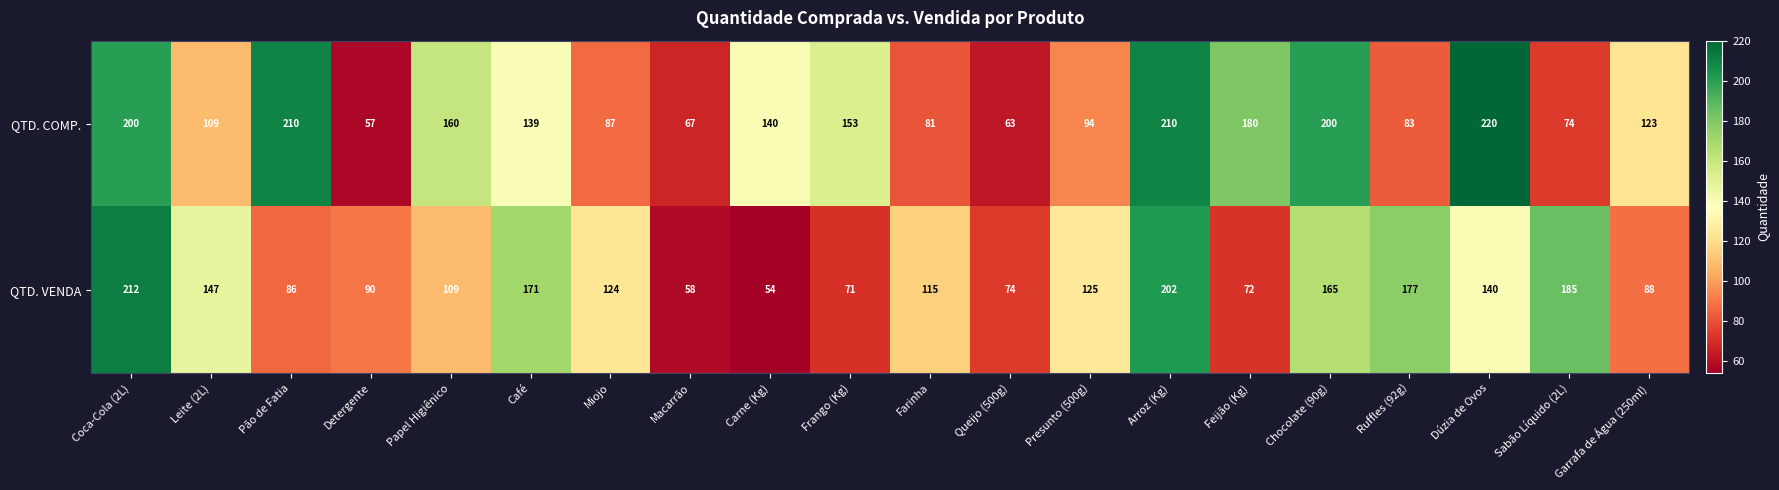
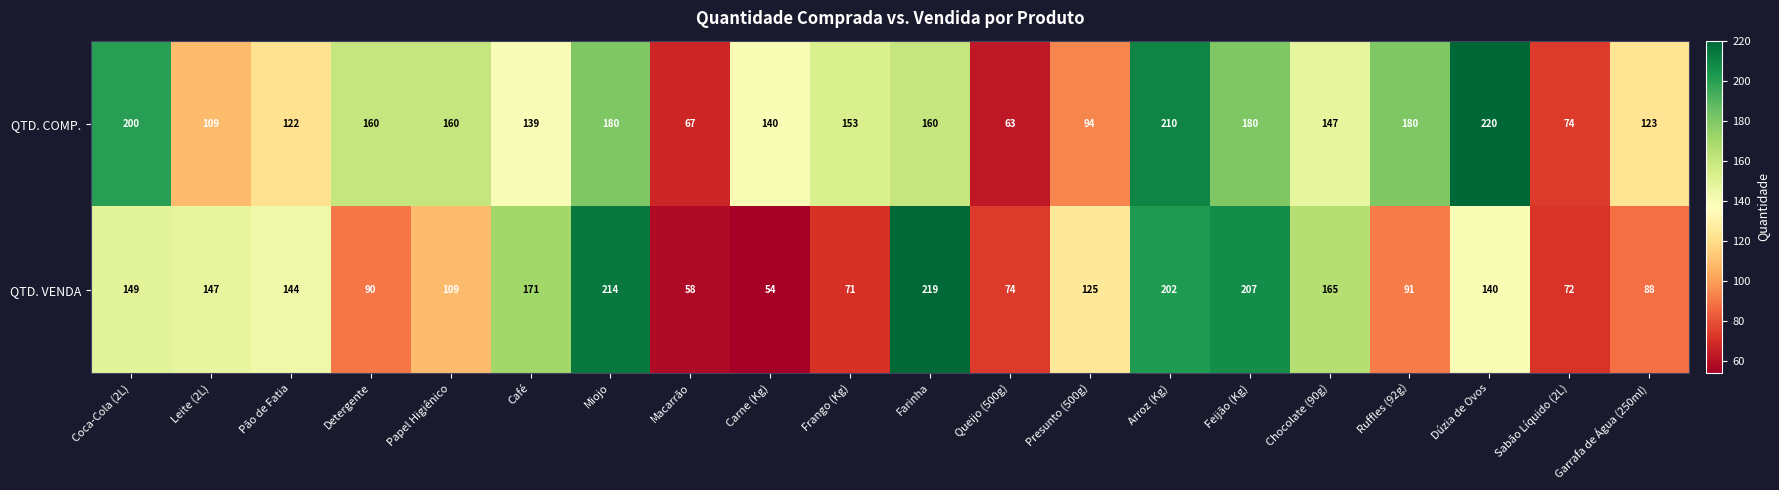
  {
    "QTD. COMP.": {
      "Coca-Cola (2L)": 200,
      "Leite (2L)": 109,
-     "Pão de Fatia": 210,
-     "Detergente": 57,
+     "Pão de Fatia": 122,
+     "Detergente": 160,
      "Papel Higiênico": 160,
      "Café": 139,
-     "Miojo": 87,
+     "Miojo": 180,
      "Macarrão": 67,
      "Carne (Kg)": 140,
      "Frango (Kg)": 153,
-     "Farinha": 81,
+     "Farinha": 160,
      "Queijo (500g)": 63,
      "Presunto (500g)": 94,
      "Arroz (Kg)": 210,
      "Feijão (Kg)": 180,
-     "Chocolate (90g)": 200,
-     "Ruffles (92g)": 83,
+     "Chocolate (90g)": 147,
+     "Ruffles (92g)": 180,
      "Dúzia de Ovos": 220,
      "Sabão Líquido (2L)": 74,
      "Garrafa de Água (250ml)": 123
    },
    "QTD. VENDA": {
-     "Coca-Cola (2L)": 212,
+     "Coca-Cola (2L)": 149,
      "Leite (2L)": 147,
-     "Pão de Fatia": 86,
+     "Pão de Fatia": 144,
      "Detergente": 90,
      "Papel Higiênico": 109,
      "Café": 171,
-     "Miojo": 124,
+     "Miojo": 214,
      "Macarrão": 58,
      "Carne (Kg)": 54,
      "Frango (Kg)": 71,
-     "Farinha": 115,
+     "Farinha": 219,
      "Queijo (500g)": 74,
      "Presunto (500g)": 125,
      "Arroz (Kg)": 202,
-     "Feijão (Kg)": 72,
+     "Feijão (Kg)": 207,
      "Chocolate (90g)": 165,
-     "Ruffles (92g)": 177,
+     "Ruffles (92g)": 91,
      "Dúzia de Ovos": 140,
-     "Sabão Líquido (2L)": 185,
+     "Sabão Líquido (2L)": 72,
      "Garrafa de Água (250ml)": 88
    }
  }
